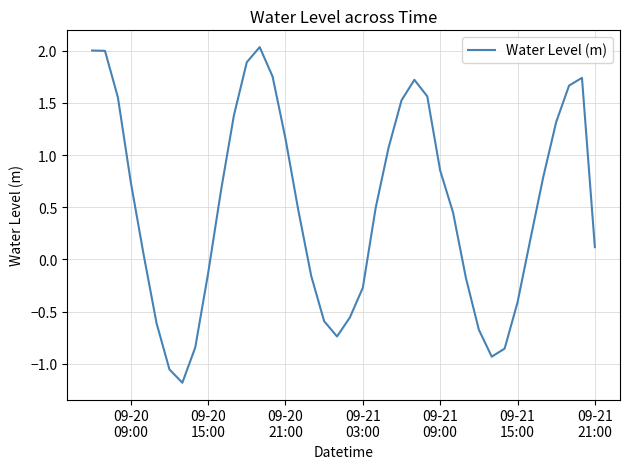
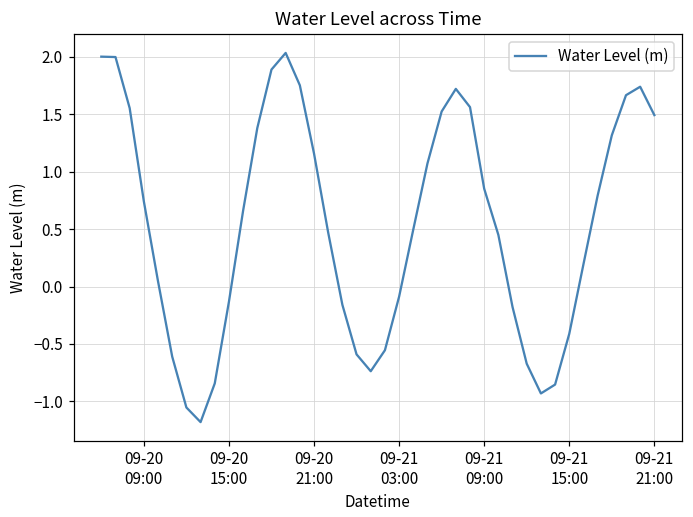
  {
    "09-20 09:00": 0.74,
    "09-20 15:00": -0.13,
    "09-20 21:00": 1.16,
-   "09-21 03:00": -0.27,
+   "09-21 03:00": -0.09,
    "09-21 09:00": 0.85,
    "09-21 15:00": -0.41,
-   "09-21 21:00": 0.12
+   "09-21 21:00": 1.49
  }
